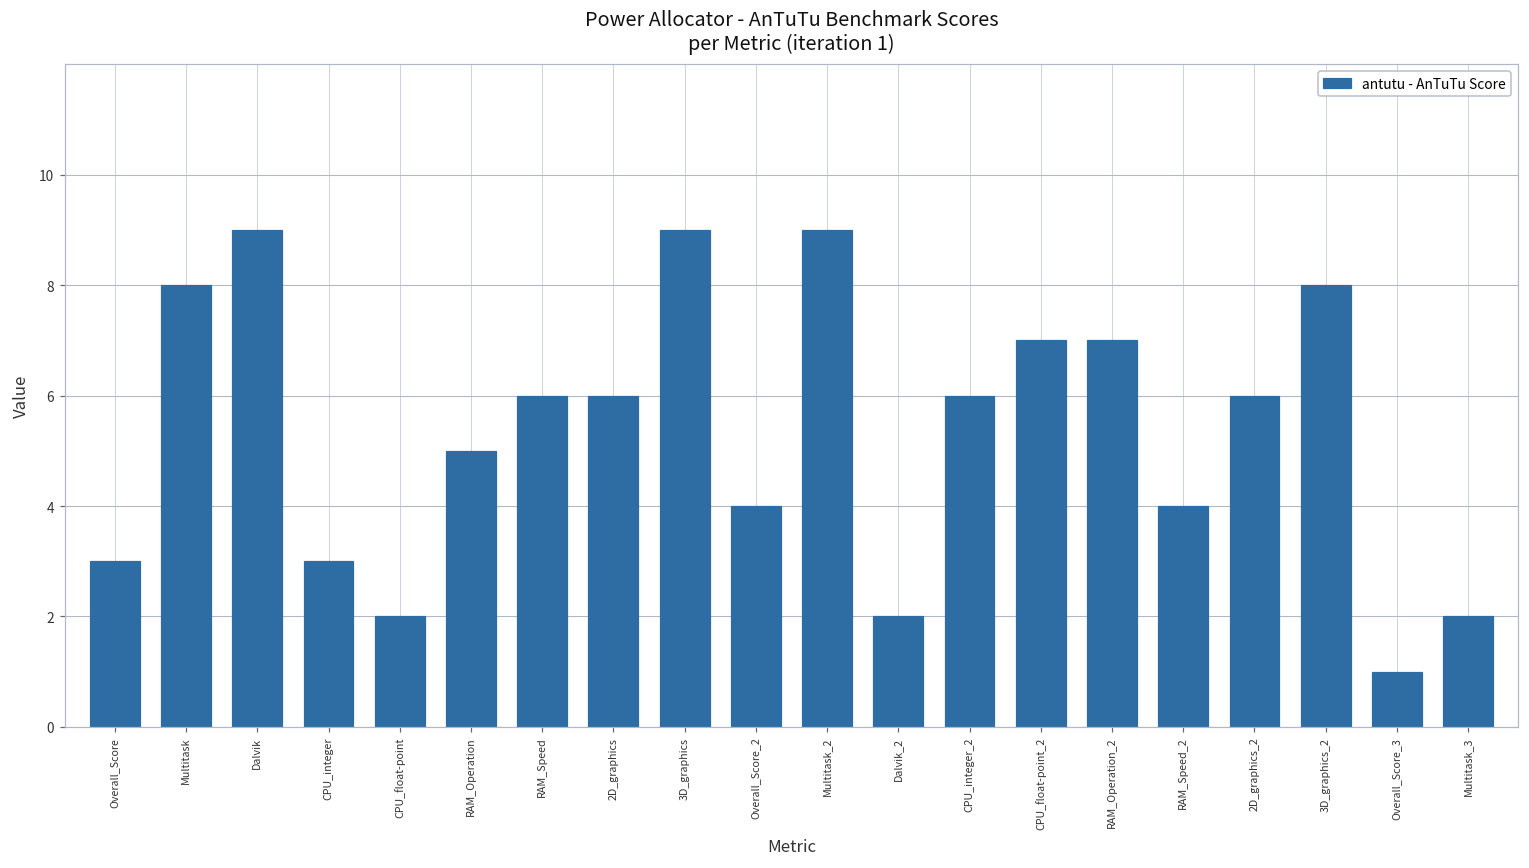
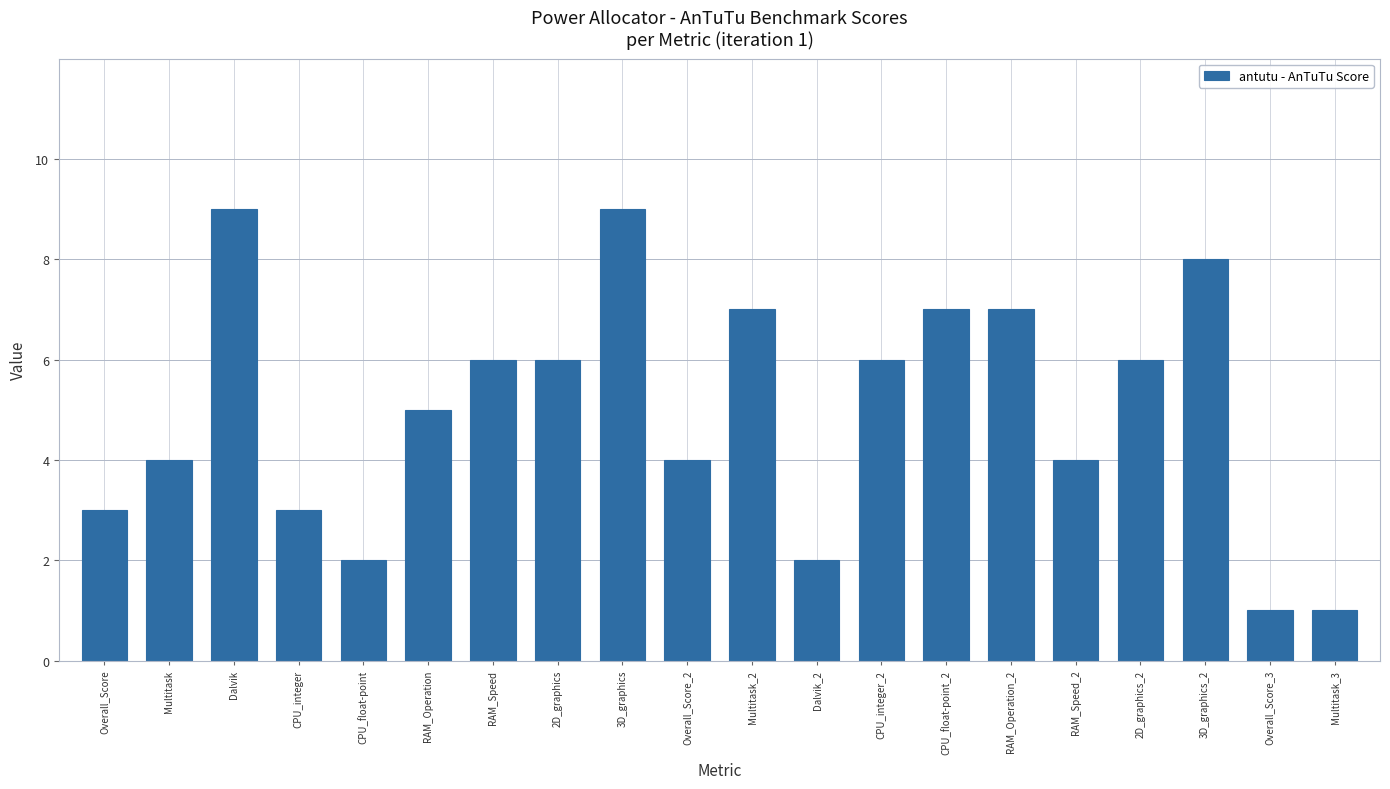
  {
    "Overall_Score": 3,
-   "Multitask": 8,
+   "Multitask": 4,
    "Dalvik": 9,
    "CPU_integer": 3,
    "CPU_float-point": 2,
    "RAM_Operation": 5,
    "RAM_Speed": 6,
    "2D_graphics": 6,
    "3D_graphics": 9,
    "Overall_Score_2": 4,
-   "Multitask_2": 9,
+   "Multitask_2": 7,
    "Dalvik_2": 2,
    "CPU_integer_2": 6,
    "CPU_float-point_2": 7,
    "RAM_Operation_2": 7,
    "RAM_Speed_2": 4,
    "2D_graphics_2": 6,
    "3D_graphics_2": 8,
    "Overall_Score_3": 1,
-   "Multitask_3": 2
+   "Multitask_3": 1
  }
